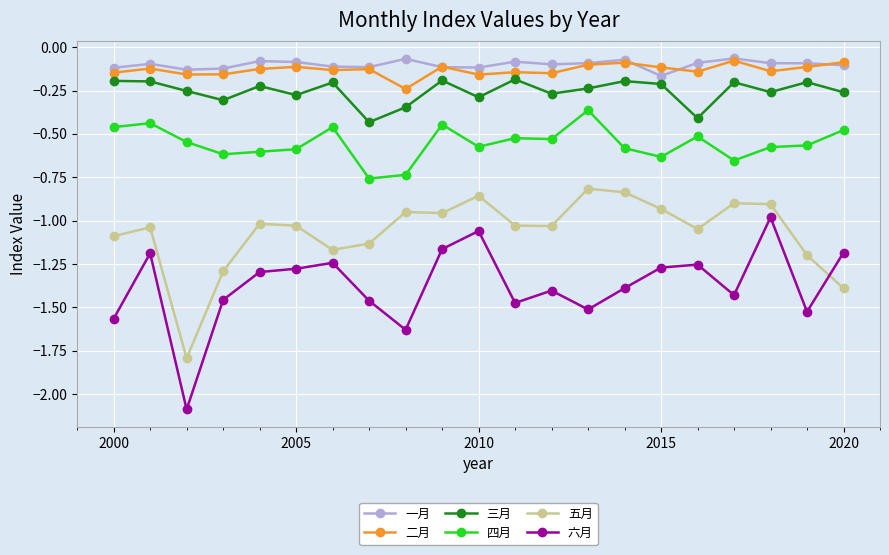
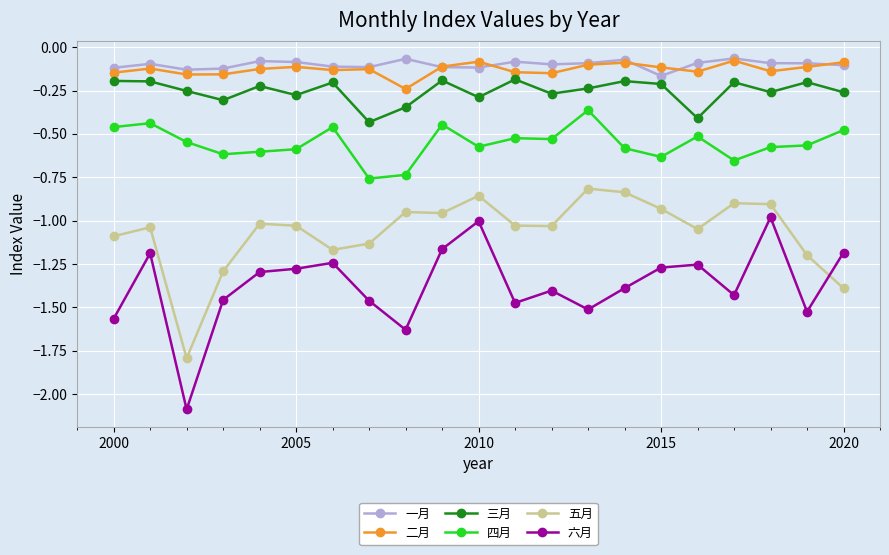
  {
    "一月": {
      "2000": -0.12,
      "2005": -0.09,
      "2010": -0.12,
      "2015": -0.17,
      "2020": -0.10
    },
    "二月": {
      "2000": -0.15,
      "2005": -0.11,
-     "2010": -0.16,
+     "2010": -0.08,
      "2015": -0.12,
      "2020": -0.09
    },
    "三月": {
      "2000": -0.19,
      "2005": -0.28,
      "2010": -0.29,
      "2015": -0.21,
      "2020": -0.26
    },
    "四月": {
      "2000": -0.46,
      "2005": -0.59,
      "2010": -0.57,
      "2015": -0.63,
      "2020": -0.48
    },
    "五月": {
      "2000": -1.09,
      "2005": -1.03,
      "2010": -0.86,
      "2015": -0.93,
      "2020": -1.39
    },
    "六月": {
      "2000": -1.57,
      "2005": -1.28,
-     "2010": -1.06,
+     "2010": -1.00,
      "2015": -1.27,
      "2020": -1.18
    }
  }
